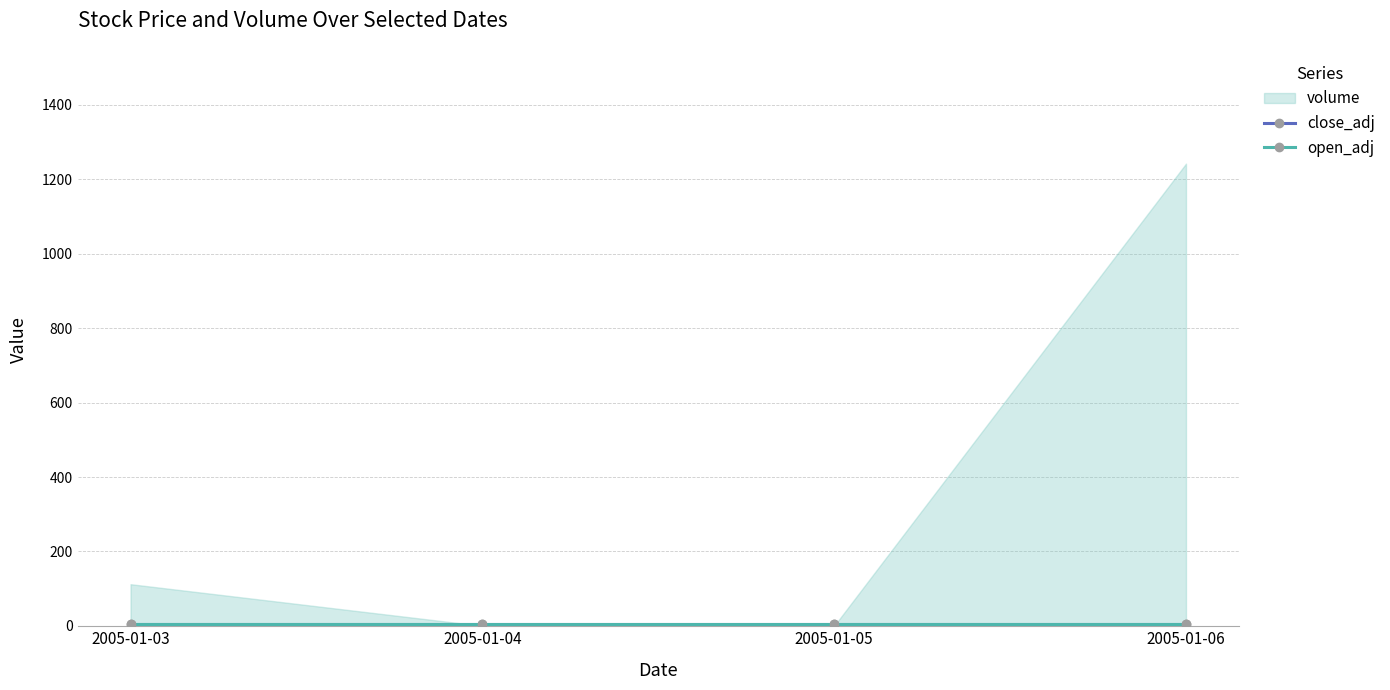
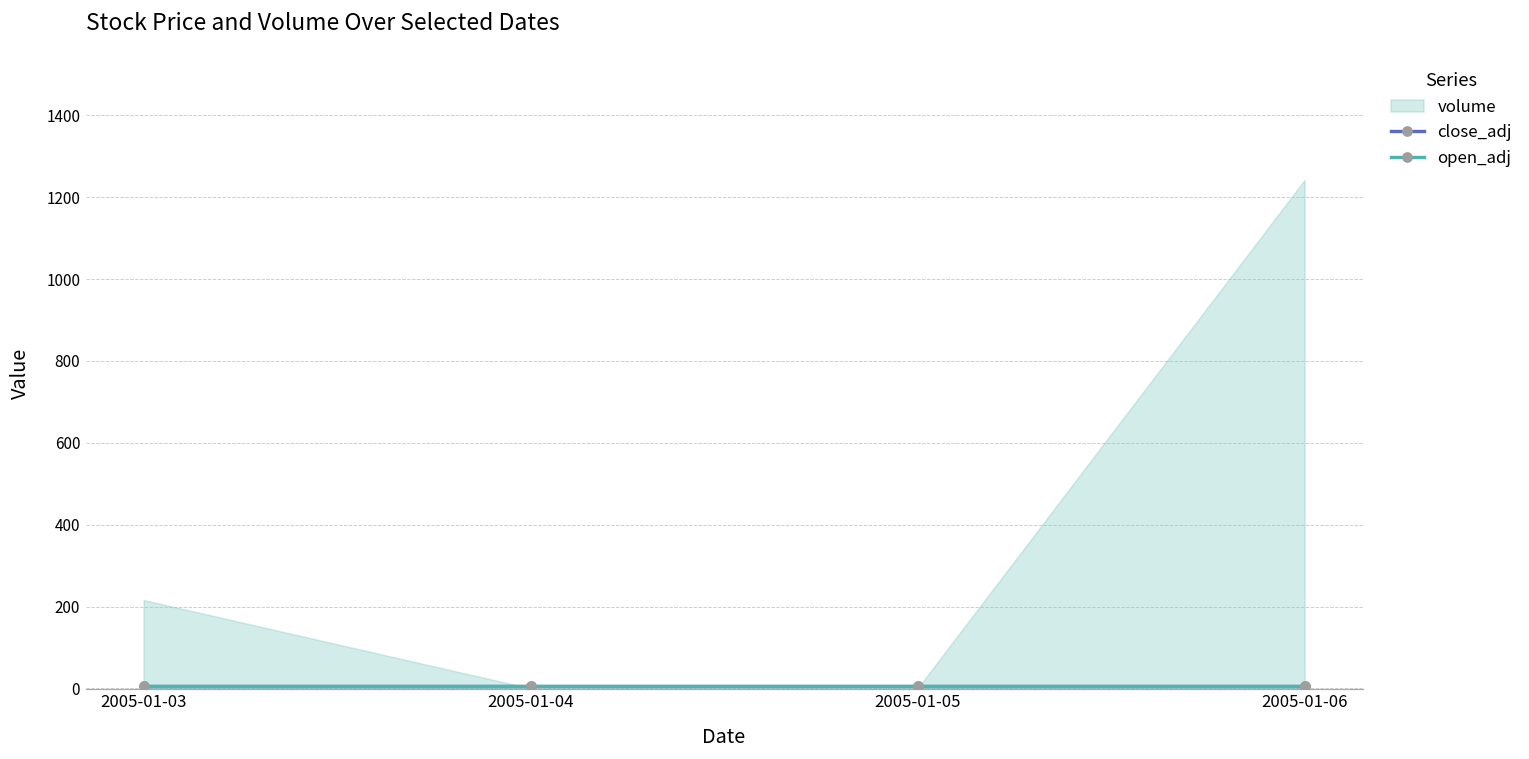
  {
    "volume": {
-     "2005-01-03": 110,
+     "2005-01-03": 220,
      "2005-01-06": 1240
    },
    "open_adj": {
      "2005-01-03": 10,
      "2005-01-06": 10
    }
  }
